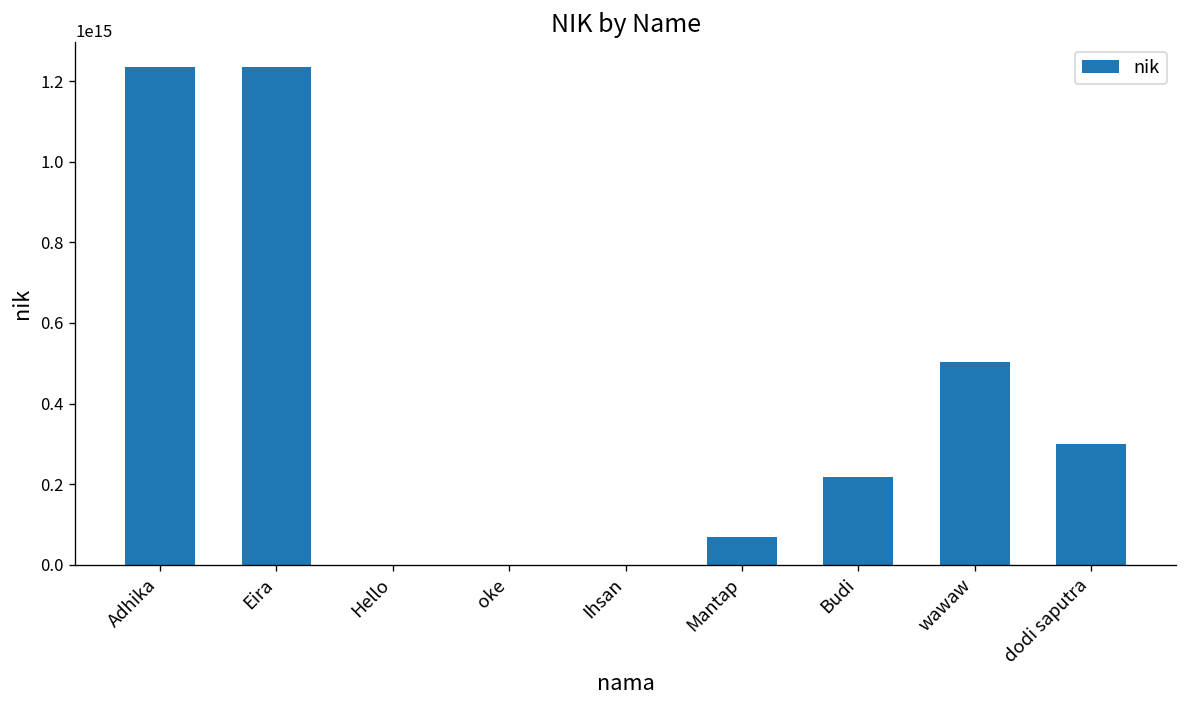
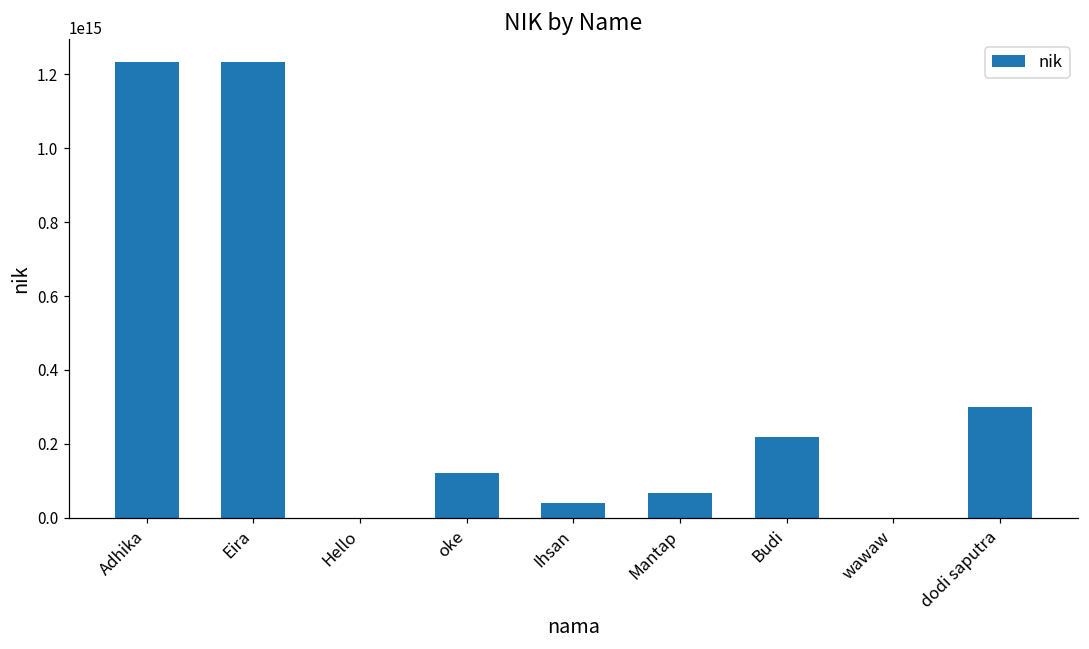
  {
    "Adhika": 1230000000000000,
    "Eira": 1230000000000000,
-   "oke": 0,
-   "Ihsan": 0,
+   "oke": 120000000000000,
+   "Ihsan": 40000000000000,
    "Mantap": 70000000000000,
    "Budi": 220000000000000,
-   "wawaw": 500000000000000,
+   "wawaw": 0,
    "dodi saputra": 300000000000000
  }
